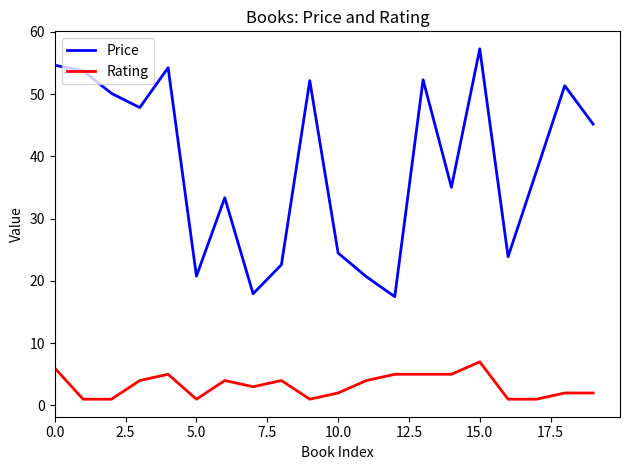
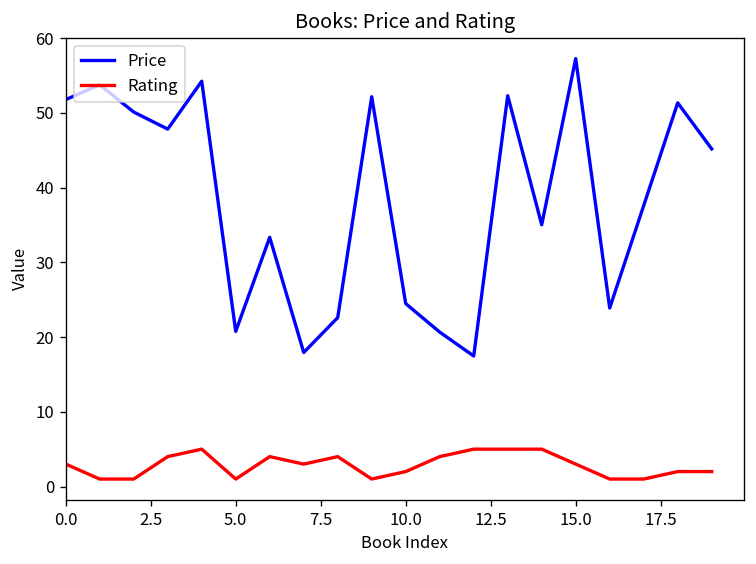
  {
    "Price": {
-     "0.0": 55,
+     "0.0": 52,
      "5.0": 21,
      "10.0": 24,
      "15.0": 57
    },
    "Rating": {
-     "0.0": 6,
+     "0.0": 3,
      "5.0": 1,
      "10.0": 2,
-     "15.0": 7
+     "15.0": 3
    }
  }
